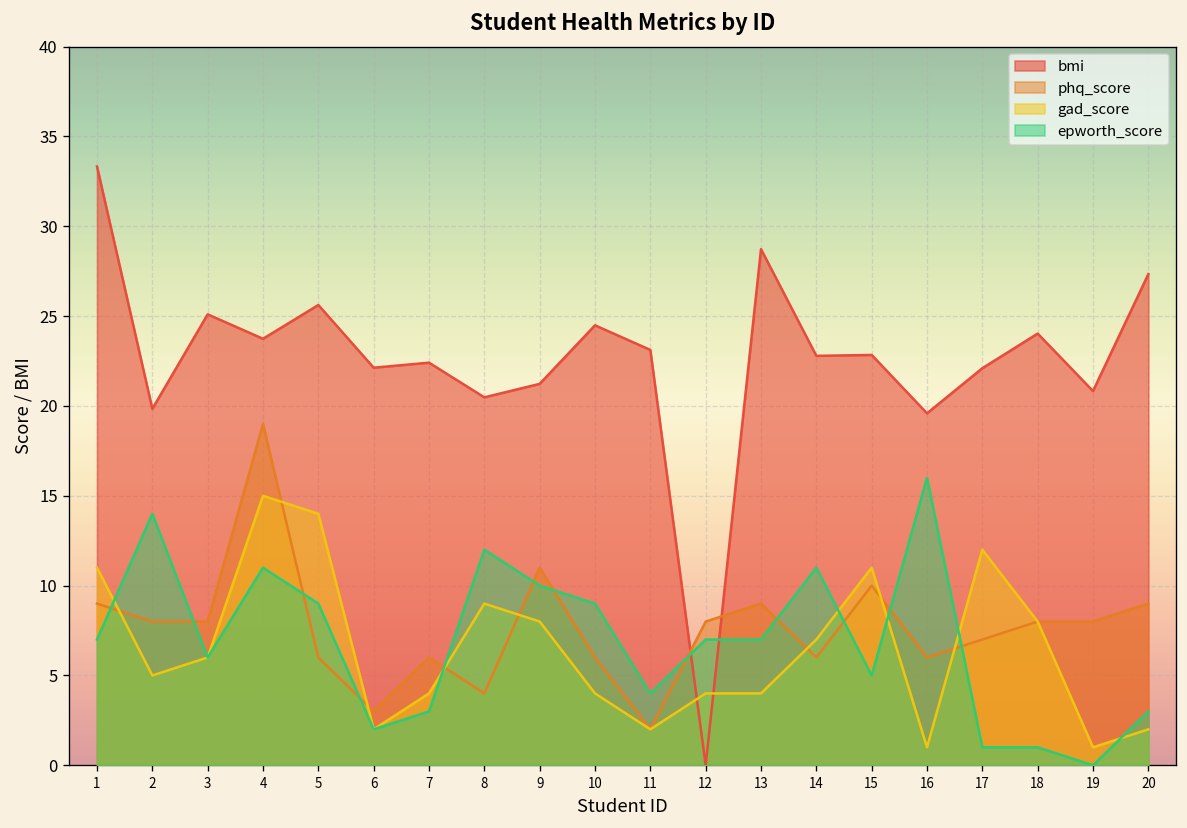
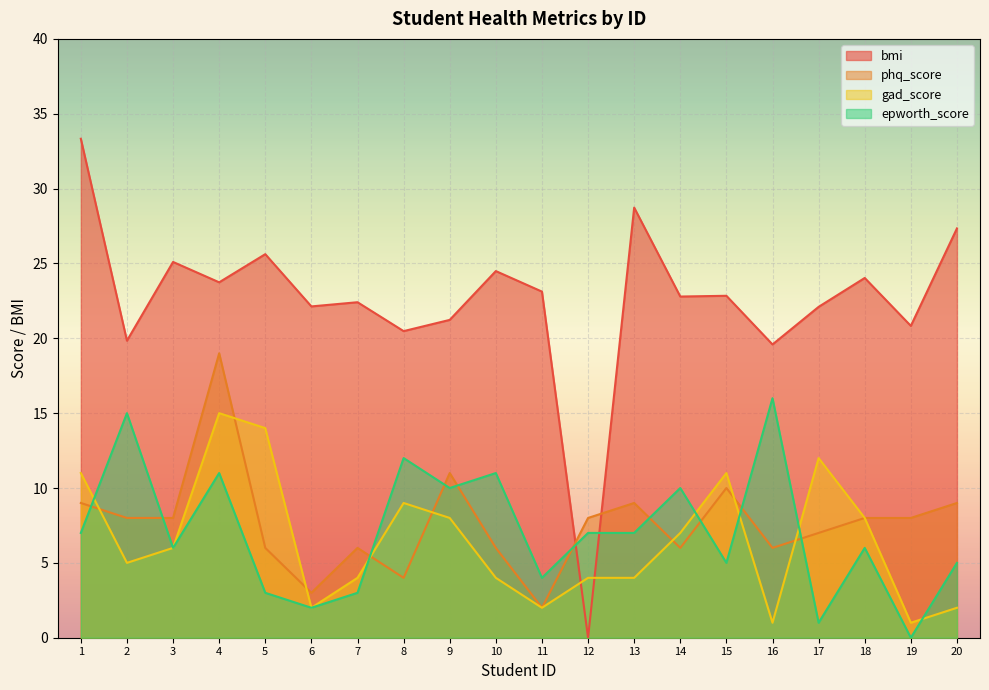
  {
    "epworth_score": {
      "1": 7,
-     "2": 14,
+     "2": 15,
      "4": 11,
-     "5": 9,
+     "5": 3,
      "7": 3,
      "8": 12,
      "9": 10,
-     "10": 9,
+     "10": 11,
      "11": 4,
      "12": 7,
      "13": 7,
-     "14": 11,
+     "14": 10,
      "15": 5,
      "16": 16,
      "17": 1,
-     "18": 1,
+     "18": 6,
      "19": 0,
-     "20": 3
+     "20": 5
    }
  }
